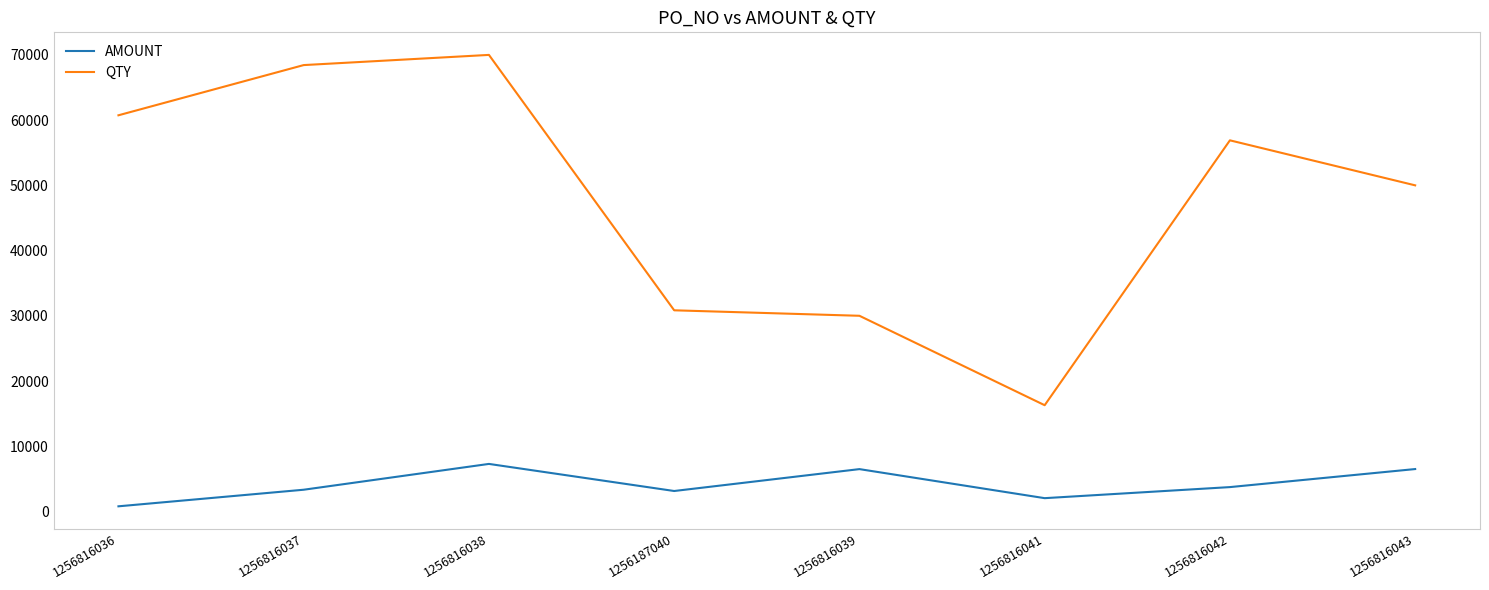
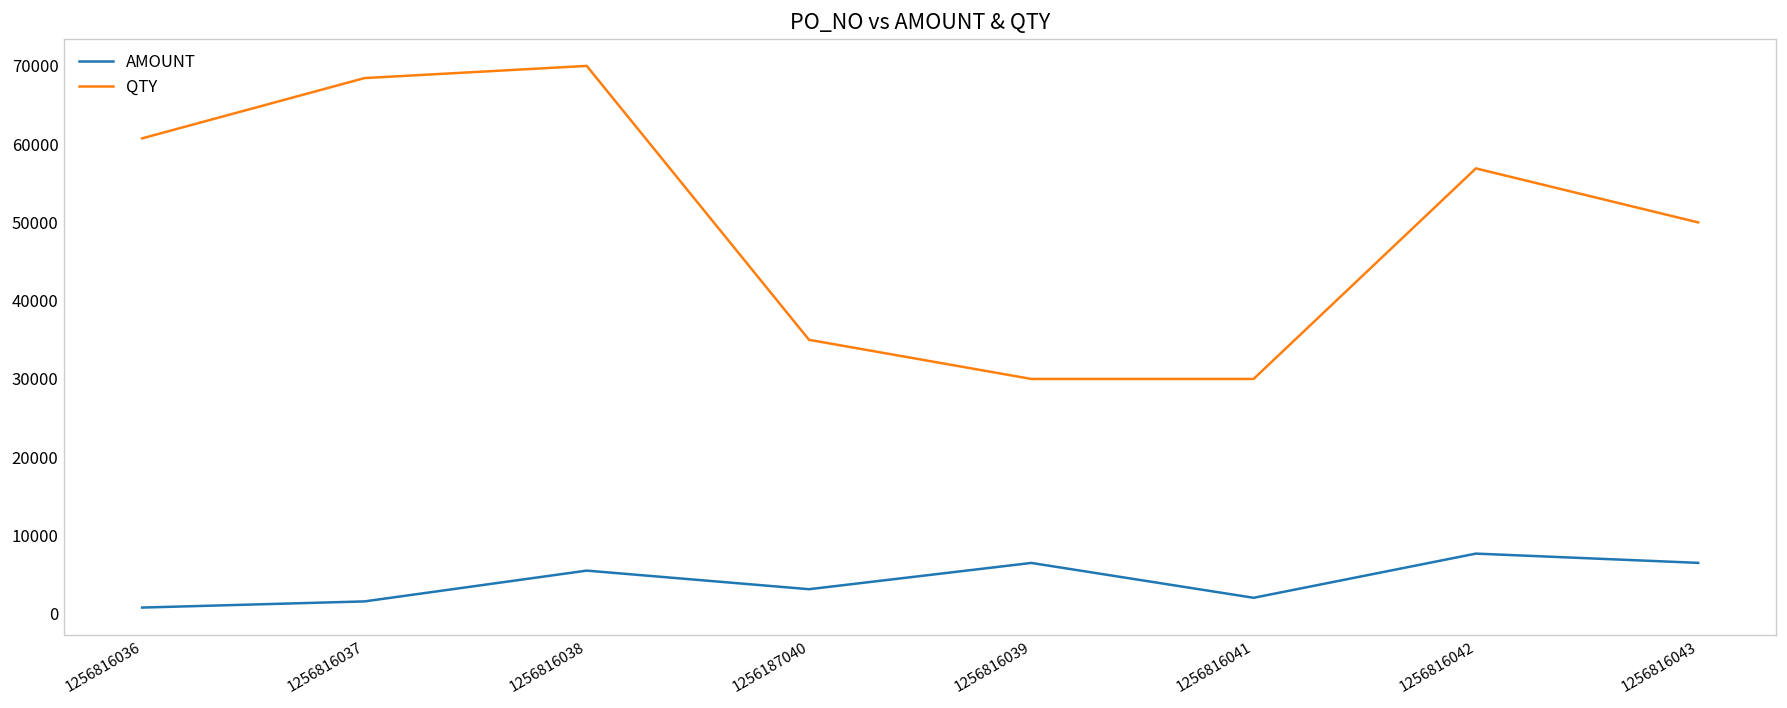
  {
    "AMOUNT": {
      "1256816036": 1000,
-     "1256816037": 3000,
-     "1256816038": 7000,
+     "1256816037": 2000,
+     "1256816038": 6000,
      "1256187040": 3000,
      "1256816039": 6000,
      "1256816041": 2000,
-     "1256816042": 4000,
+     "1256816042": 8000,
      "1256816043": 6000
    },
    "QTY": {
      "1256816036": 61000,
      "1256816037": 68000,
      "1256816038": 70000,
-     "1256187040": 31000,
+     "1256187040": 35000,
      "1256816039": 30000,
-     "1256816041": 16000,
+     "1256816041": 30000,
      "1256816042": 57000,
      "1256816043": 50000
    }
  }
